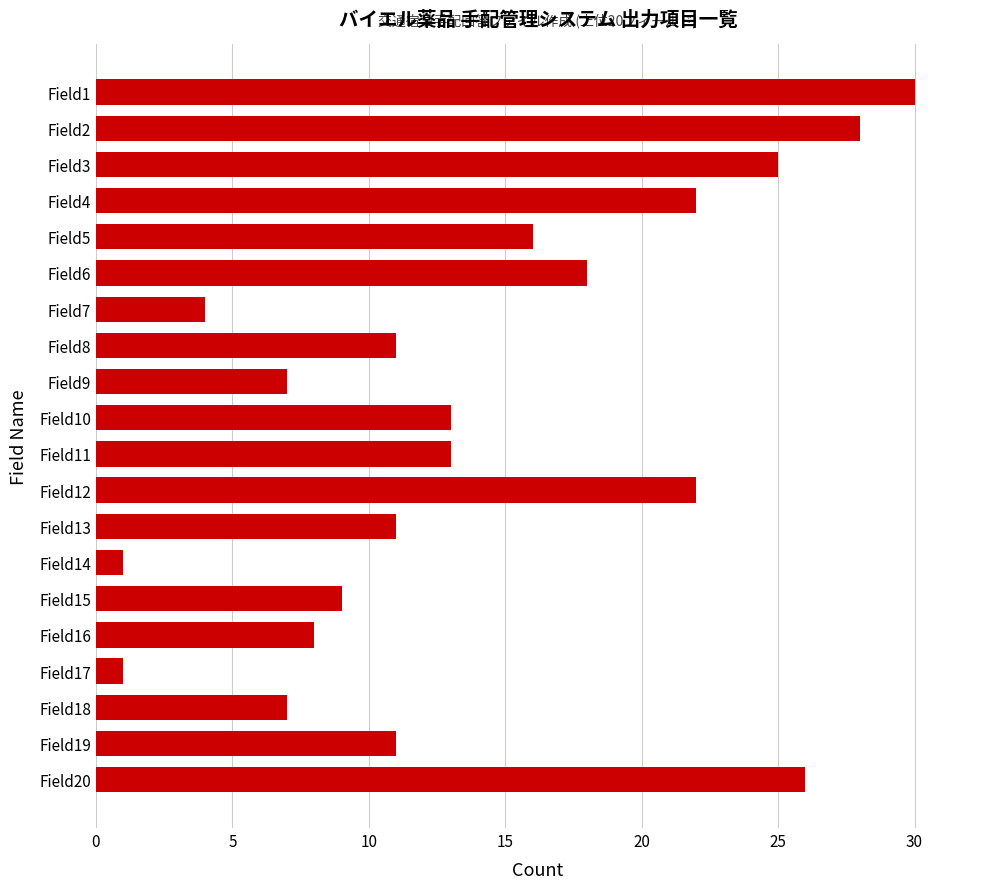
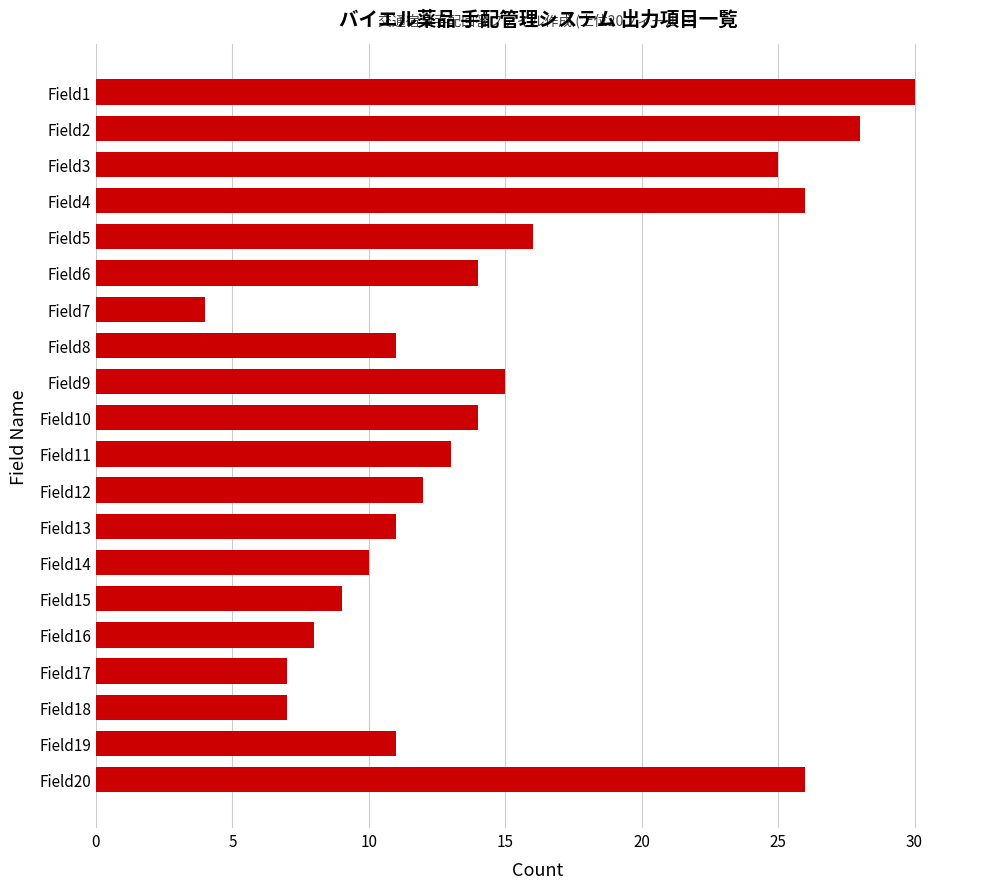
  {
    "Field1": 30,
    "Field2": 28,
    "Field3": 25,
-   "Field4": 22,
+   "Field4": 26,
    "Field5": 16,
-   "Field6": 18,
+   "Field6": 14,
    "Field7": 4,
    "Field8": 11,
-   "Field9": 7,
-   "Field10": 13,
+   "Field9": 15,
+   "Field10": 14,
    "Field11": 13,
-   "Field12": 22,
+   "Field12": 12,
    "Field13": 11,
-   "Field14": 1,
+   "Field14": 10,
    "Field15": 9,
    "Field16": 8,
-   "Field17": 1,
+   "Field17": 7,
    "Field18": 7,
    "Field19": 11,
    "Field20": 26
  }
